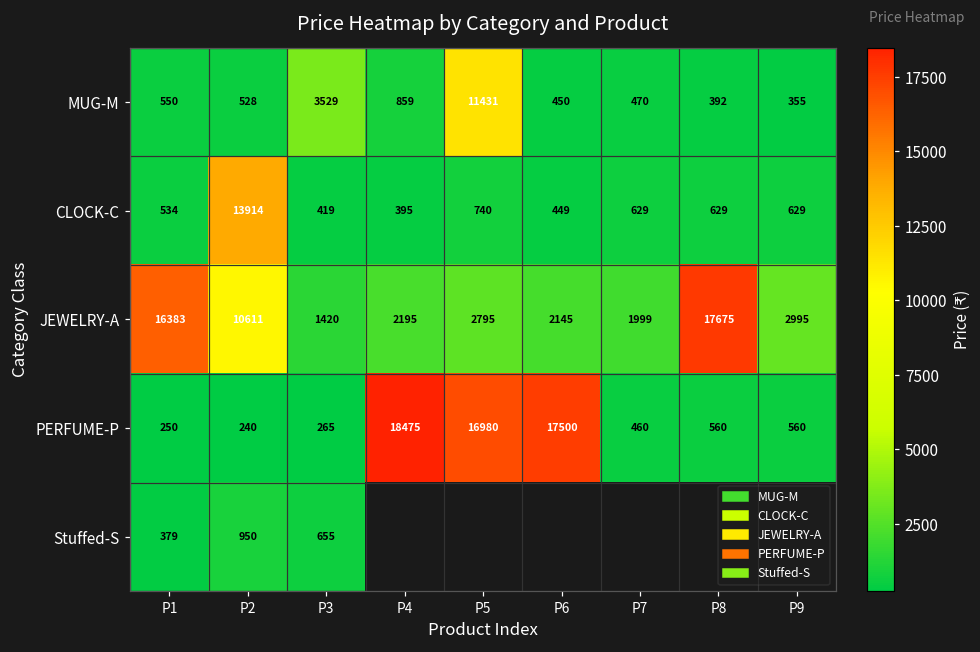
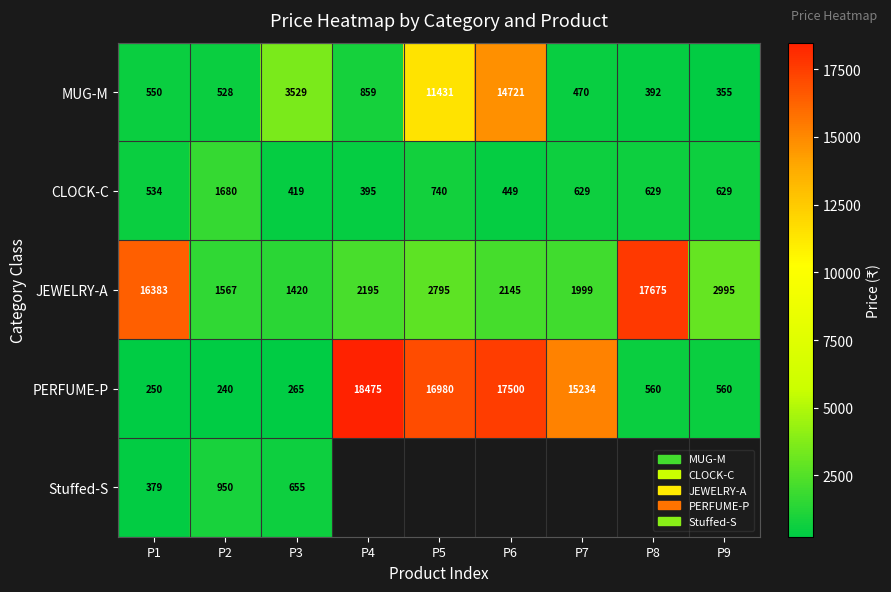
  {
    "MUG-M": {
      "P1": 550,
      "P2": 528,
      "P3": 3529,
      "P4": 859,
      "P5": 11431,
-     "P6": 450,
+     "P6": 14721,
      "P7": 470,
      "P8": 392,
      "P9": 355
    },
    "CLOCK-C": {
      "P1": 534,
-     "P2": 13914,
+     "P2": 1680,
      "P3": 419,
      "P4": 395,
      "P5": 740,
      "P6": 449,
      "P7": 629,
      "P8": 629,
      "P9": 629
    },
    "JEWELRY-A": {
      "P1": 16383,
-     "P2": 10611,
+     "P2": 1567,
      "P3": 1420,
      "P4": 2195,
      "P5": 2795,
      "P6": 2145,
      "P7": 1999,
      "P8": 17675,
      "P9": 2995
    },
    "PERFUME-P": {
      "P1": 250,
      "P2": 240,
      "P3": 265,
      "P4": 18475,
      "P5": 16980,
      "P6": 17500,
-     "P7": 460,
+     "P7": 15234,
      "P8": 560,
      "P9": 560
    },
    "Stuffed-S": {
      "P1": 379,
      "P2": 950,
      "P3": 655
    }
  }
